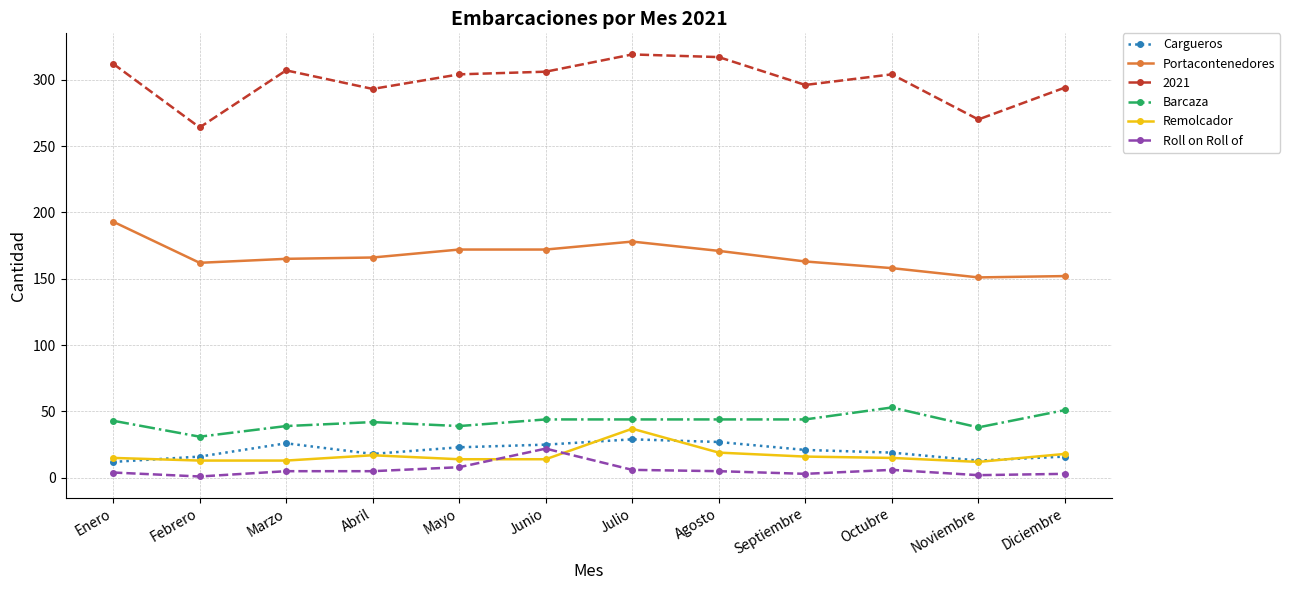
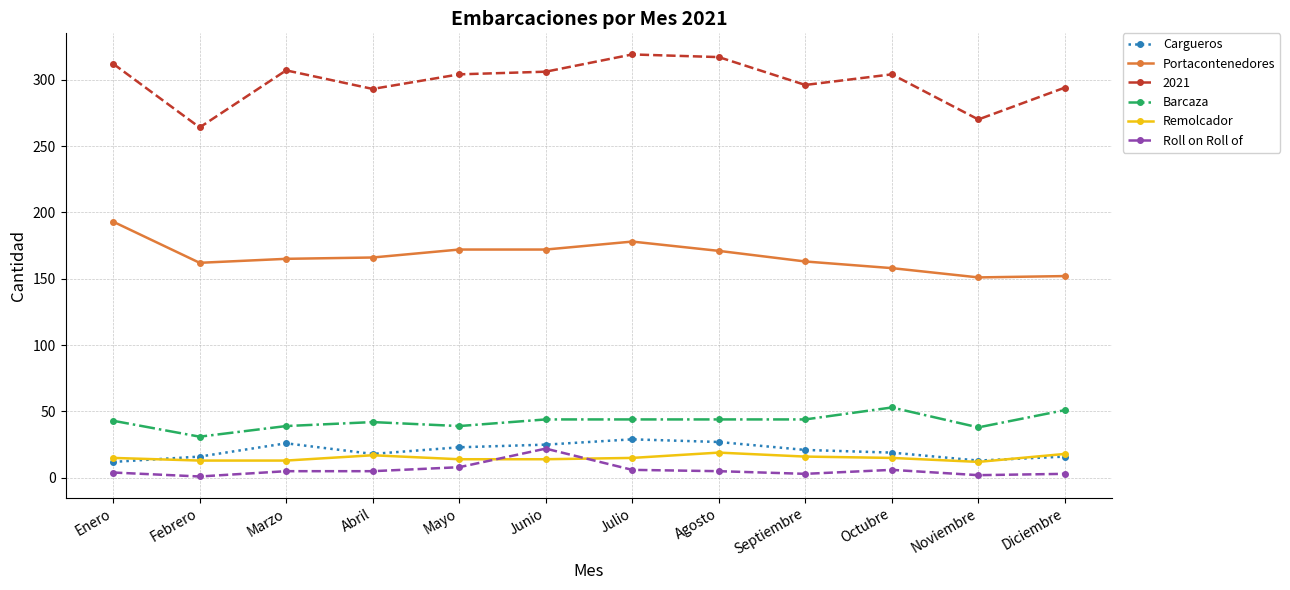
  {
    "Cargueros": {
      "Enero": 12,
      "Febrero": 16,
      "Marzo": 26,
      "Mayo": 23,
      "Junio": 25,
      "Julio": 29,
      "Agosto": 27,
      "Septiembre": 21,
      "Octubre": 19,
      "Diciembre": 16
    },
    "Portacontenedores": {
      "Enero": 193,
      "Febrero": 162,
      "Marzo": 165,
      "Abril": 166,
      "Mayo": 172,
      "Junio": 172,
      "Julio": 178,
      "Agosto": 171,
      "Septiembre": 163,
      "Octubre": 158,
      "Noviembre": 151,
      "Diciembre": 152
    },
    "2021": {
      "Enero": 312,
      "Febrero": 264,
      "Marzo": 307,
      "Abril": 293,
      "Mayo": 304,
      "Junio": 306,
      "Julio": 319,
      "Agosto": 317,
      "Septiembre": 296,
      "Octubre": 304,
      "Noviembre": 270,
      "Diciembre": 294
    },
    "Barcaza": {
      "Enero": 43,
      "Febrero": 31,
      "Marzo": 39,
      "Abril": 42,
      "Mayo": 39,
      "Junio": 44,
      "Julio": 44,
      "Agosto": 44,
      "Septiembre": 44,
      "Octubre": 53,
      "Noviembre": 38,
      "Diciembre": 51
    },
    "Remolcador": {
      "Enero": 15,
      "Febrero": 13,
      "Marzo": 13,
      "Mayo": 14,
      "Junio": 14,
-     "Julio": 37,
+     "Julio": 15,
      "Agosto": 19,
      "Septiembre": 16,
      "Octubre": 15,
      "Diciembre": 18
    },
    "Roll on Roll of": {
      "Enero": 4,
      "Febrero": 1,
      "Marzo": 5,
      "Abril": 5,
      "Mayo": 8,
      "Junio": 22,
      "Julio": 6,
      "Agosto": 5,
      "Septiembre": 3,
      "Octubre": 6,
      "Noviembre": 2,
      "Diciembre": 3
    }
  }
